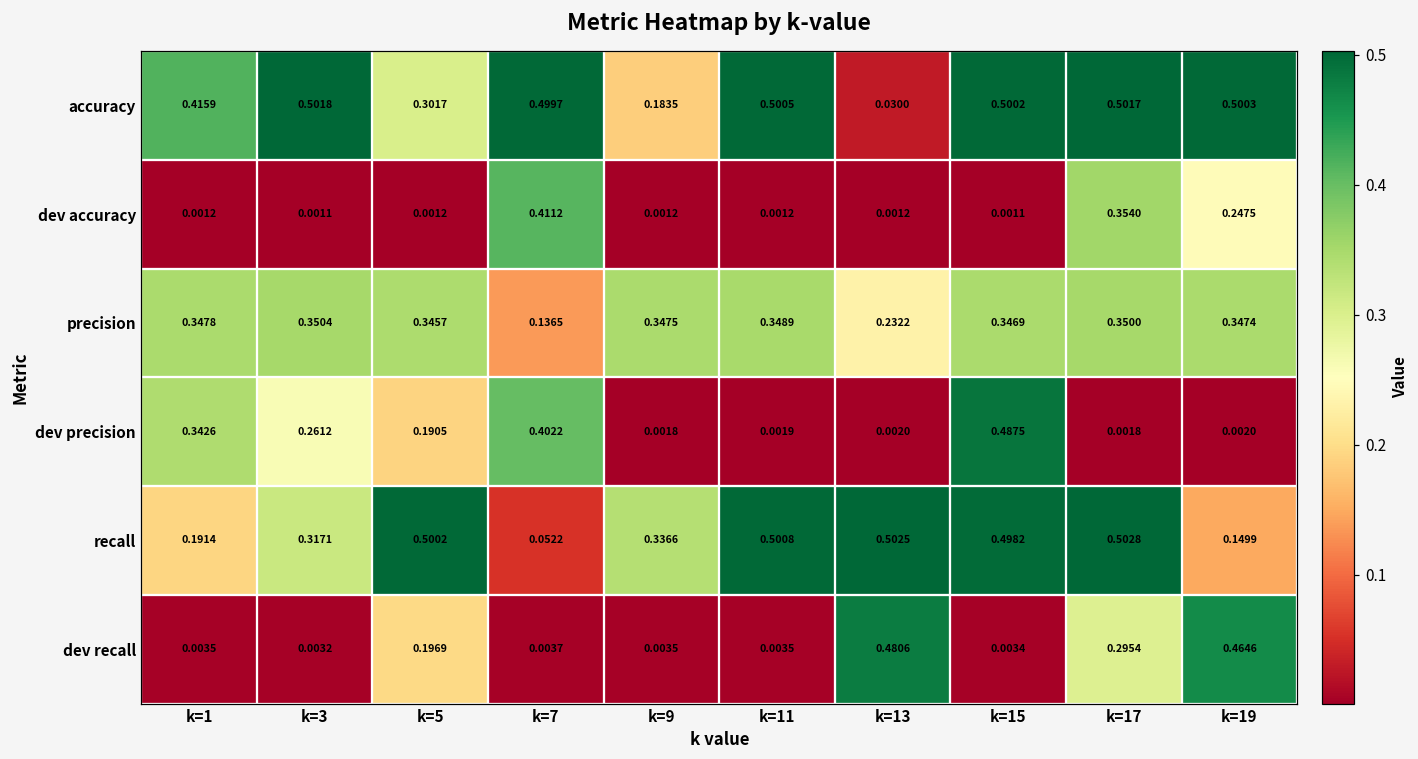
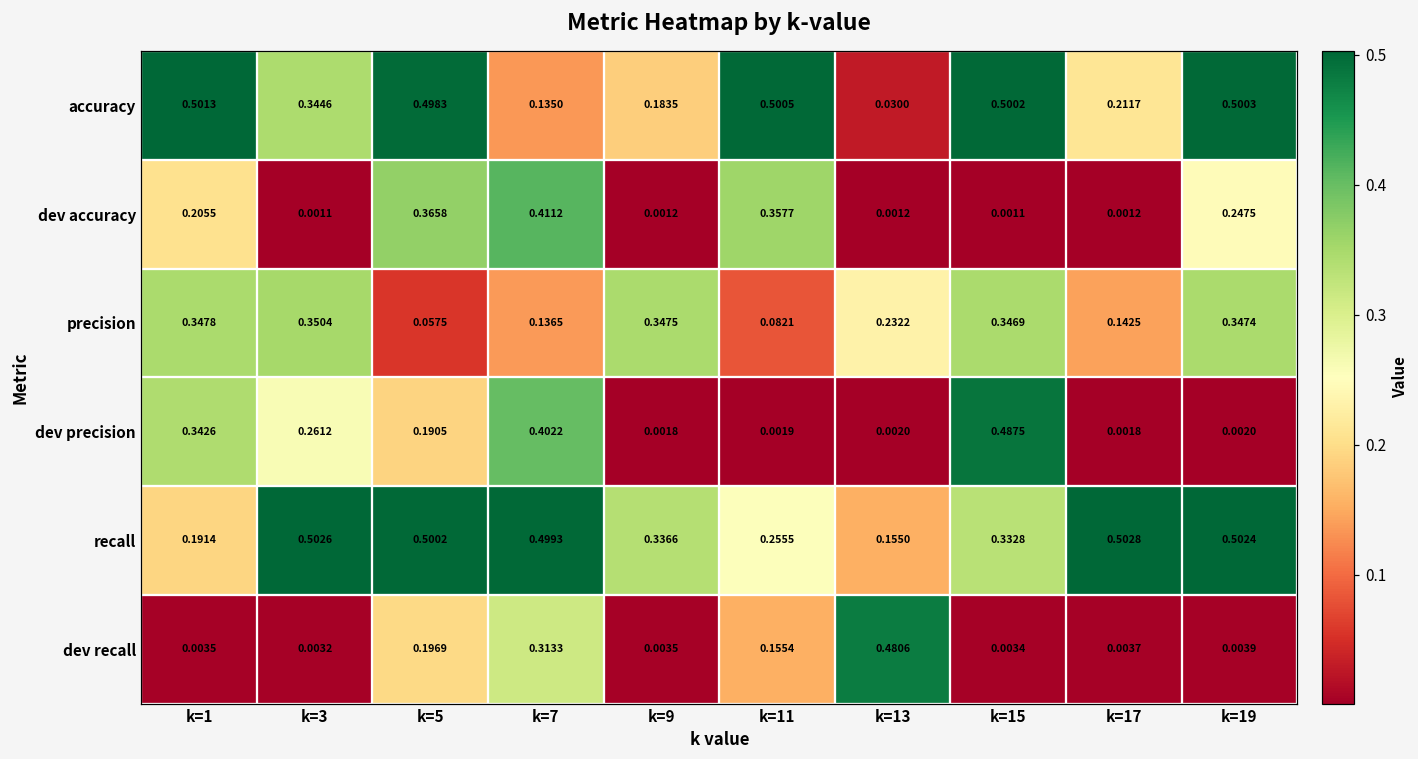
  {
    "accuracy": {
-     "k=1": 0.4159,
-     "k=3": 0.5018,
-     "k=5": 0.3017,
-     "k=7": 0.4997,
+     "k=1": 0.5013,
+     "k=3": 0.3446,
+     "k=5": 0.4983,
+     "k=7": 0.1350,
      "k=9": 0.1835,
      "k=11": 0.5005,
      "k=13": 0.0300,
      "k=15": 0.5002,
-     "k=17": 0.5017,
+     "k=17": 0.2117,
      "k=19": 0.5003
    },
    "dev accuracy": {
-     "k=1": 0.0012,
+     "k=1": 0.2055,
      "k=3": 0.0011,
-     "k=5": 0.0012,
+     "k=5": 0.3658,
      "k=7": 0.4112,
      "k=9": 0.0012,
-     "k=11": 0.0012,
+     "k=11": 0.3577,
      "k=13": 0.0012,
      "k=15": 0.0011,
-     "k=17": 0.3540,
+     "k=17": 0.0012,
      "k=19": 0.2475
    },
    "precision": {
      "k=1": 0.3478,
      "k=3": 0.3504,
-     "k=5": 0.3457,
+     "k=5": 0.0575,
      "k=7": 0.1365,
      "k=9": 0.3475,
-     "k=11": 0.3489,
+     "k=11": 0.0821,
      "k=13": 0.2322,
      "k=15": 0.3469,
-     "k=17": 0.3500,
+     "k=17": 0.1425,
      "k=19": 0.3474
    },
    "dev precision": {
      "k=1": 0.3426,
      "k=3": 0.2612,
      "k=5": 0.1905,
      "k=7": 0.4022,
      "k=9": 0.0018,
      "k=11": 0.0019,
      "k=13": 0.0020,
      "k=15": 0.4875,
      "k=17": 0.0018,
      "k=19": 0.0020
    },
    "recall": {
      "k=1": 0.1914,
-     "k=3": 0.3171,
+     "k=3": 0.5026,
      "k=5": 0.5002,
-     "k=7": 0.0522,
+     "k=7": 0.4993,
      "k=9": 0.3366,
-     "k=11": 0.5008,
-     "k=13": 0.5025,
-     "k=15": 0.4982,
+     "k=11": 0.2555,
+     "k=13": 0.1550,
+     "k=15": 0.3328,
      "k=17": 0.5028,
-     "k=19": 0.1499
+     "k=19": 0.5024
    },
    "dev recall": {
      "k=1": 0.0035,
      "k=3": 0.0032,
      "k=5": 0.1969,
-     "k=7": 0.0037,
+     "k=7": 0.3133,
      "k=9": 0.0035,
-     "k=11": 0.0035,
+     "k=11": 0.1554,
      "k=13": 0.4806,
      "k=15": 0.0034,
-     "k=17": 0.2954,
-     "k=19": 0.4646
+     "k=17": 0.0037,
+     "k=19": 0.0039
    }
  }
